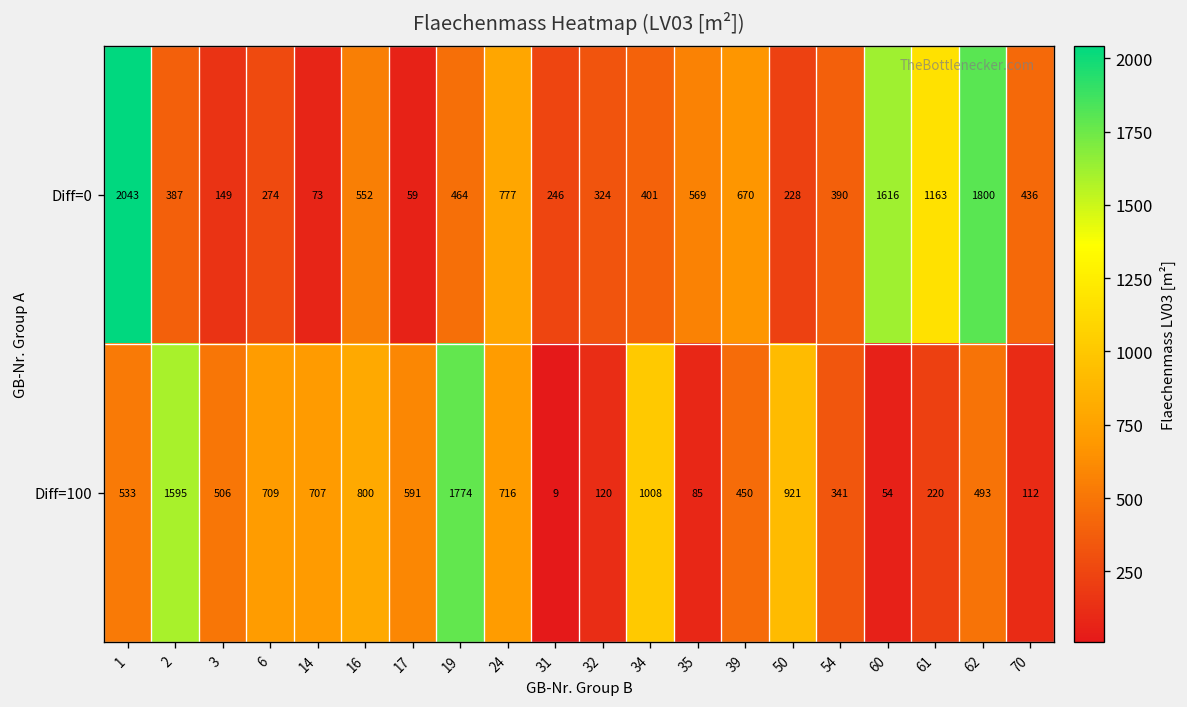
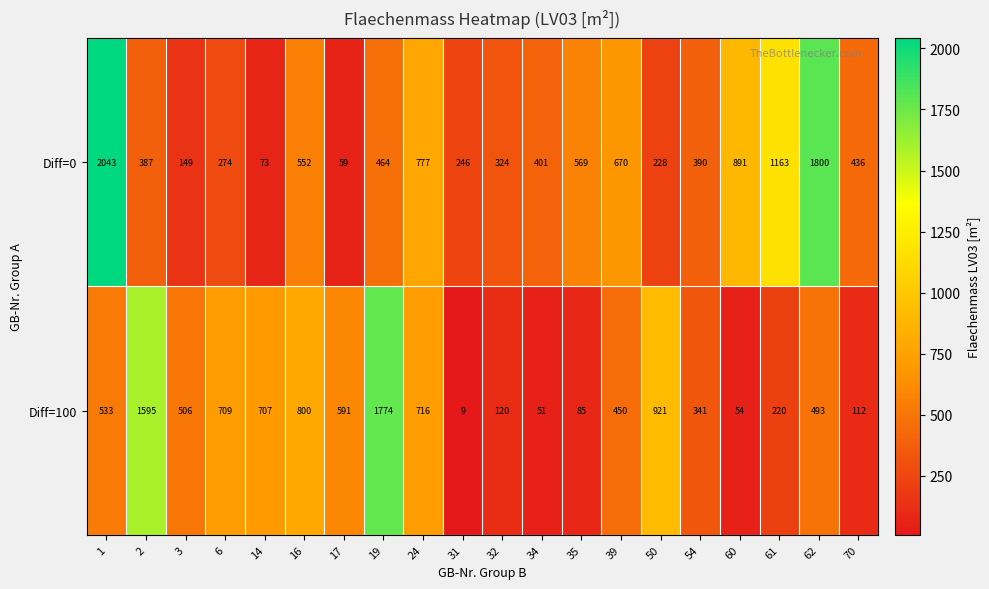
  {
    "Diff=0": {
      "1": 2043,
      "2": 387,
      "3": 149,
      "6": 274,
      "14": 73,
      "16": 552,
      "17": 59,
      "19": 464,
      "24": 777,
      "31": 246,
      "32": 324,
      "34": 401,
      "35": 569,
      "39": 670,
      "50": 228,
      "54": 390,
-     "60": 1616,
+     "60": 891,
      "61": 1163,
      "70": 436
    },
    "Diff=100": {
      "1": 533,
      "2": 1595,
      "3": 506,
      "6": 709,
      "14": 707,
      "16": 800,
      "17": 591,
      "19": 1774,
      "24": 716,
      "31": 9,
      "32": 120,
-     "34": 1008,
+     "34": 51,
      "35": 85,
      "39": 450,
      "50": 921,
      "54": 341,
      "60": 54,
      "61": 220,
      "62": 493,
      "70": 112
    }
  }
